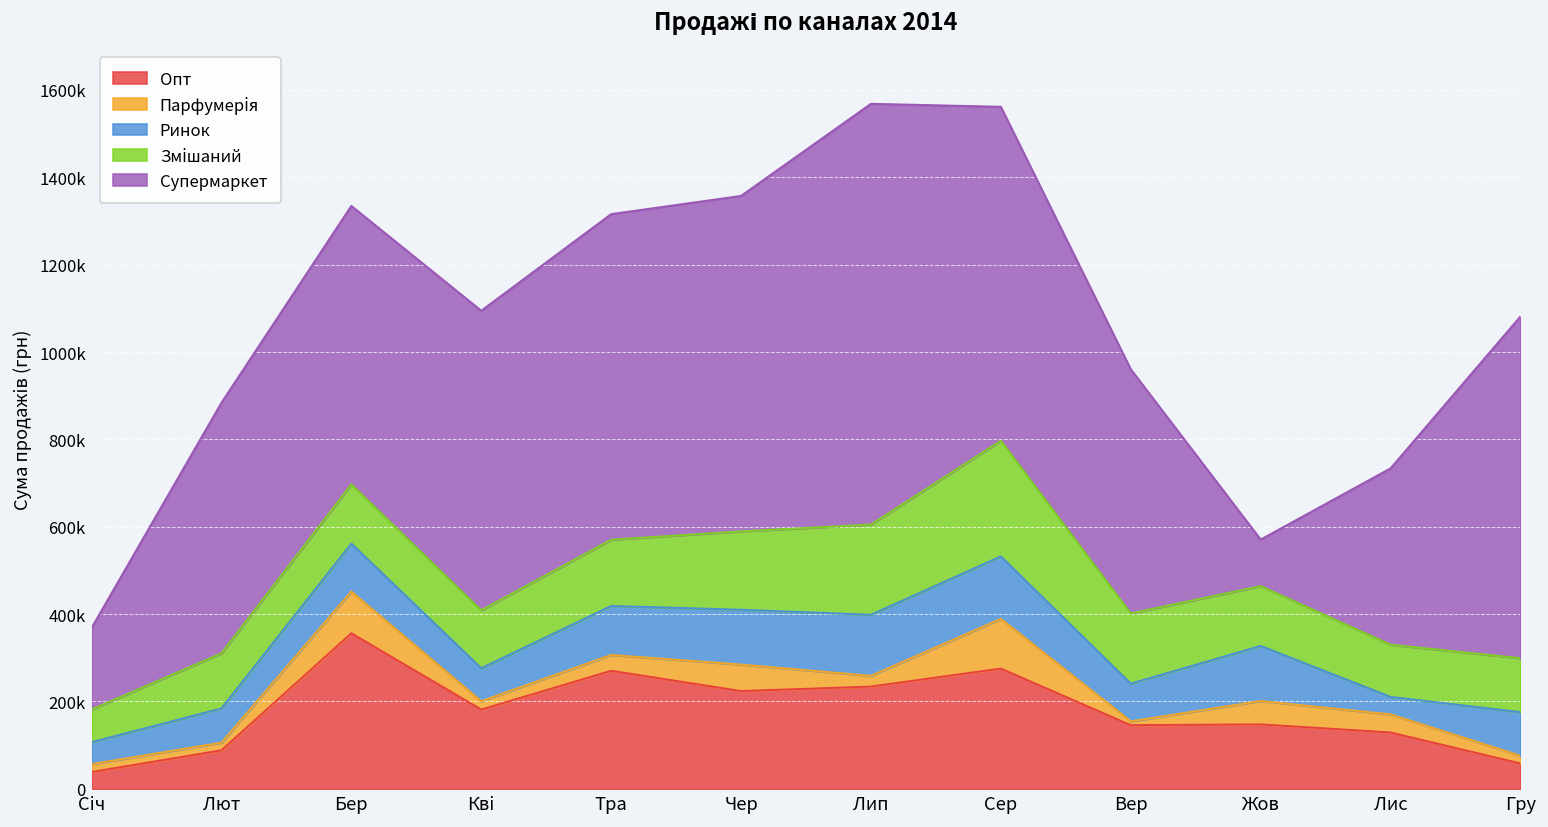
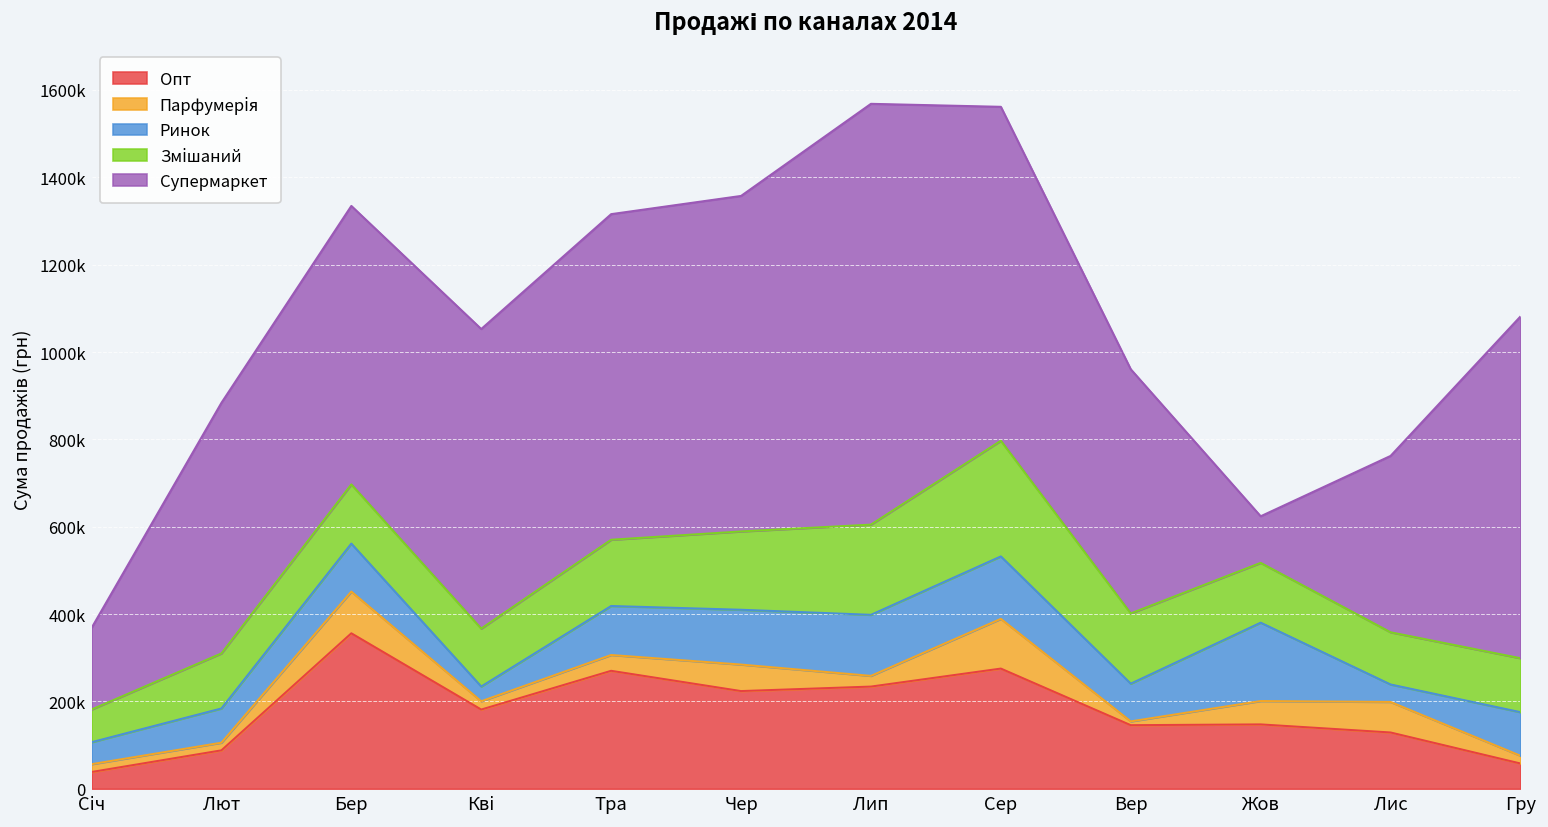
  {
    "Опт": {
      "Січ": 40000,
      "Лют": 90000,
      "Бер": 360000,
      "Кві": 180000,
      "Тра": 270000,
      "Чер": 220000,
      "Лип": 230000,
      "Сер": 280000,
      "Вер": 150000,
      "Жов": 150000,
      "Лис": 130000,
      "Гру": 60000
    },
    "Парфумерія": {
      "Січ": 20000,
      "Лют": 20000,
      "Бер": 100000,
      "Кві": 20000,
      "Тра": 40000,
      "Чер": 60000,
      "Лип": 20000,
      "Сер": 110000,
      "Вер": 10000,
      "Жов": 50000,
-     "Лис": 40000,
+     "Лис": 70000,
      "Гру": 20000
    },
    "Ринок": {
      "Січ": 50000,
      "Лют": 80000,
      "Бер": 110000,
-     "Кві": 80000,
+     "Кві": 30000,
      "Тра": 110000,
      "Чер": 130000,
      "Лип": 140000,
      "Сер": 140000,
      "Вер": 90000,
-     "Жов": 130000,
+     "Жов": 180000,
      "Лис": 40000,
      "Гру": 100000
    },
    "Змішаний": {
      "Січ": 70000,
      "Лют": 130000,
      "Бер": 140000,
      "Кві": 130000,
      "Тра": 150000,
      "Чер": 180000,
      "Лип": 210000,
      "Сер": 260000,
      "Вер": 160000,
      "Жов": 140000,
      "Лис": 120000,
      "Гру": 120000
    },
    "Супермаркет": {
      "Січ": 190000,
      "Лют": 570000,
      "Бер": 640000,
      "Кві": 690000,
      "Тра": 750000,
      "Чер": 770000,
      "Лип": 960000,
      "Сер": 760000,
      "Вер": 560000,
      "Жов": 110000,
      "Лис": 400000,
      "Гру": 780000
    }
  }
